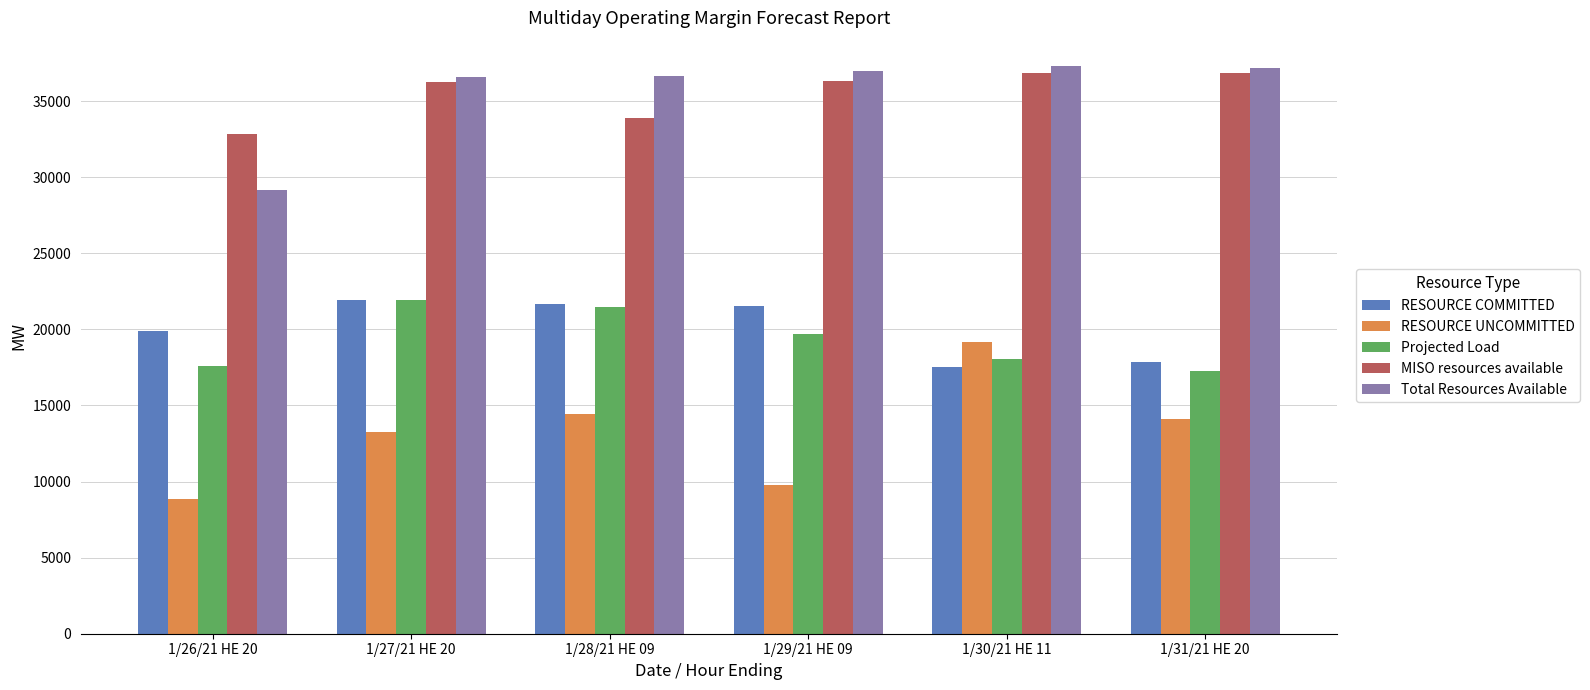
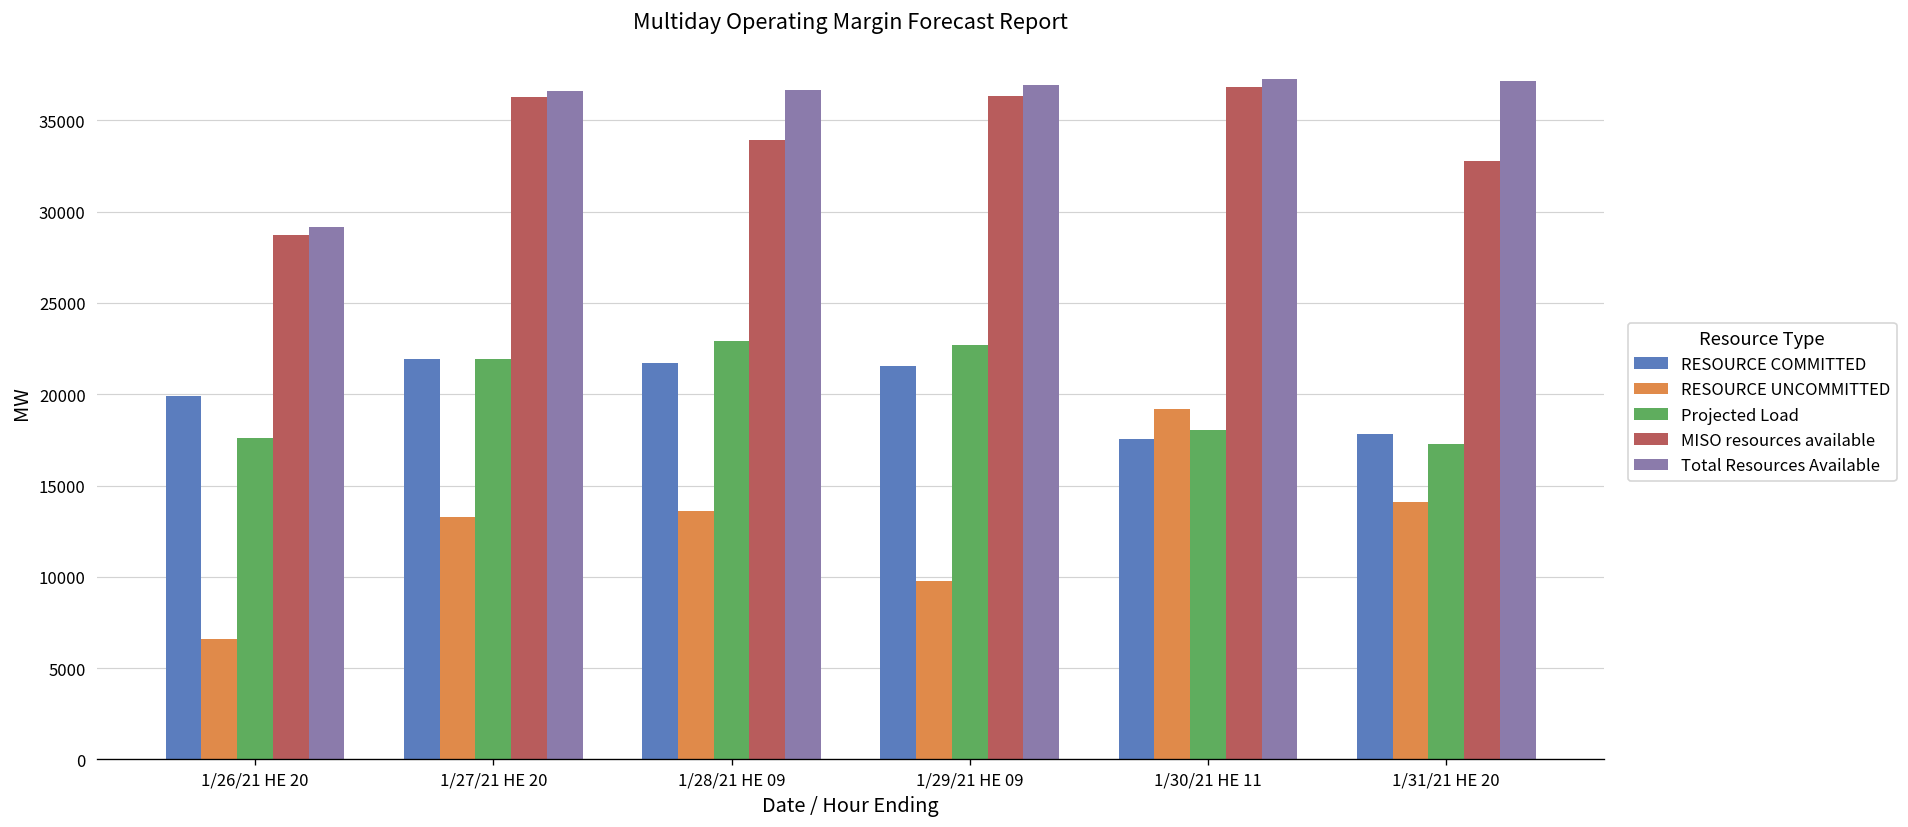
  {
    "RESOURCE UNCOMMITTED": {
-     "1/26/21 HE 20": 8800,
+     "1/26/21 HE 20": 6600,
      "1/27/21 HE 20": 13300,
-     "1/28/21 HE 09": 14500,
+     "1/28/21 HE 09": 13600,
      "1/29/21 HE 09": 9800,
      "1/30/21 HE 11": 19200,
      "1/31/21 HE 20": 14100
    },
    "Projected Load": {
      "1/26/21 HE 20": 17600,
      "1/27/21 HE 20": 21900,
-     "1/28/21 HE 09": 21500,
-     "1/29/21 HE 09": 19700,
+     "1/28/21 HE 09": 22900,
+     "1/29/21 HE 09": 22700,
      "1/30/21 HE 11": 18100,
      "1/31/21 HE 20": 17300
    },
    "MISO resources available": {
-     "1/26/21 HE 20": 32900,
+     "1/26/21 HE 20": 28700,
      "1/27/21 HE 20": 36300,
      "1/28/21 HE 09": 33900,
      "1/29/21 HE 09": 36300,
      "1/30/21 HE 11": 36800,
-     "1/31/21 HE 20": 36800
+     "1/31/21 HE 20": 32800
    }
  }
